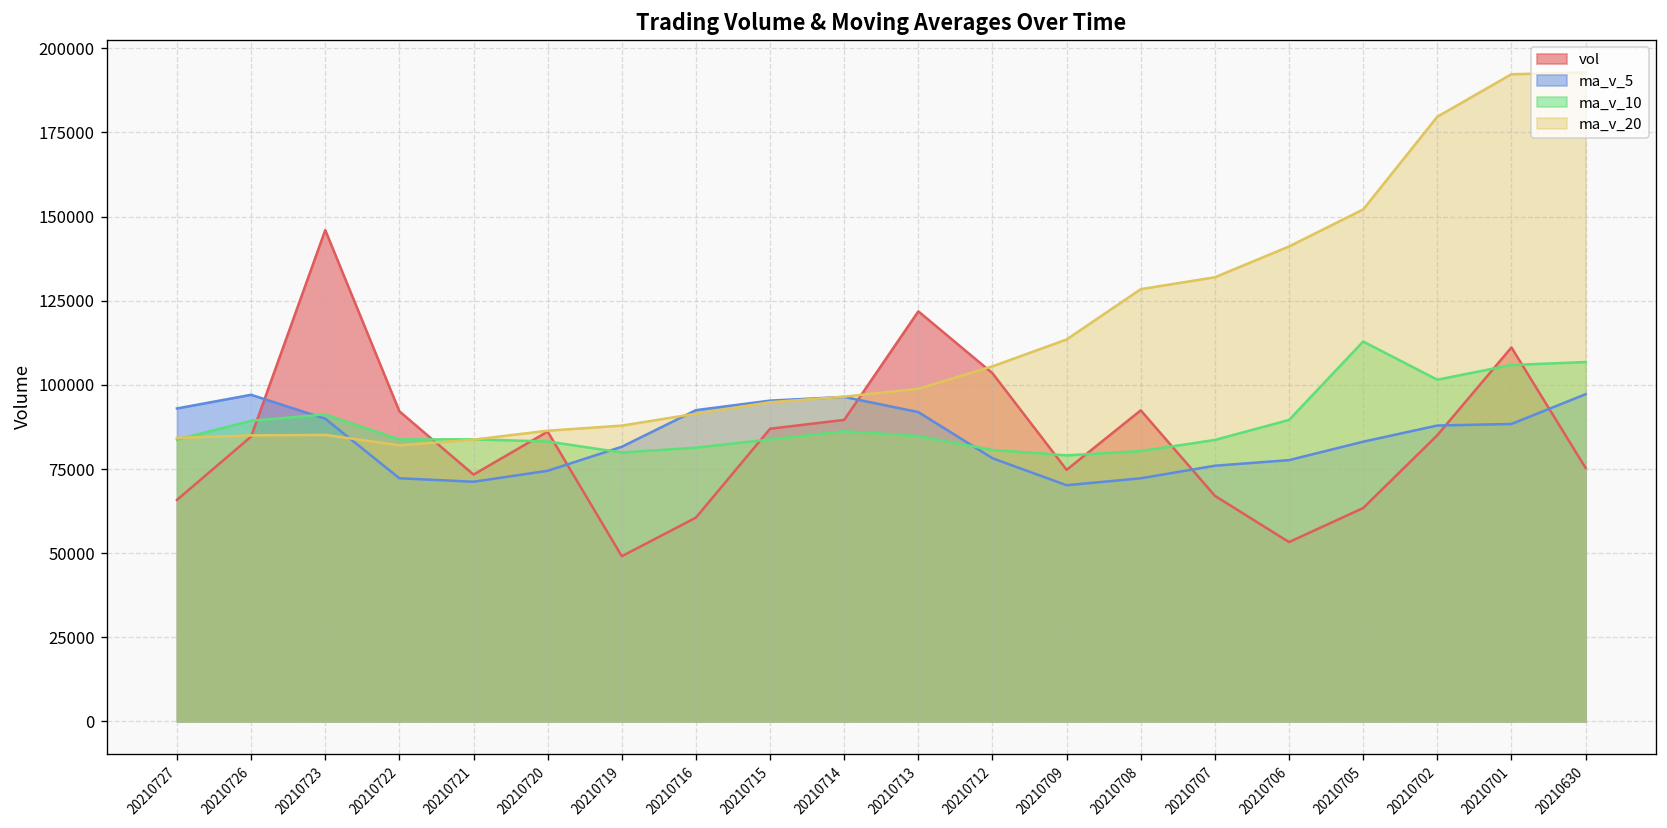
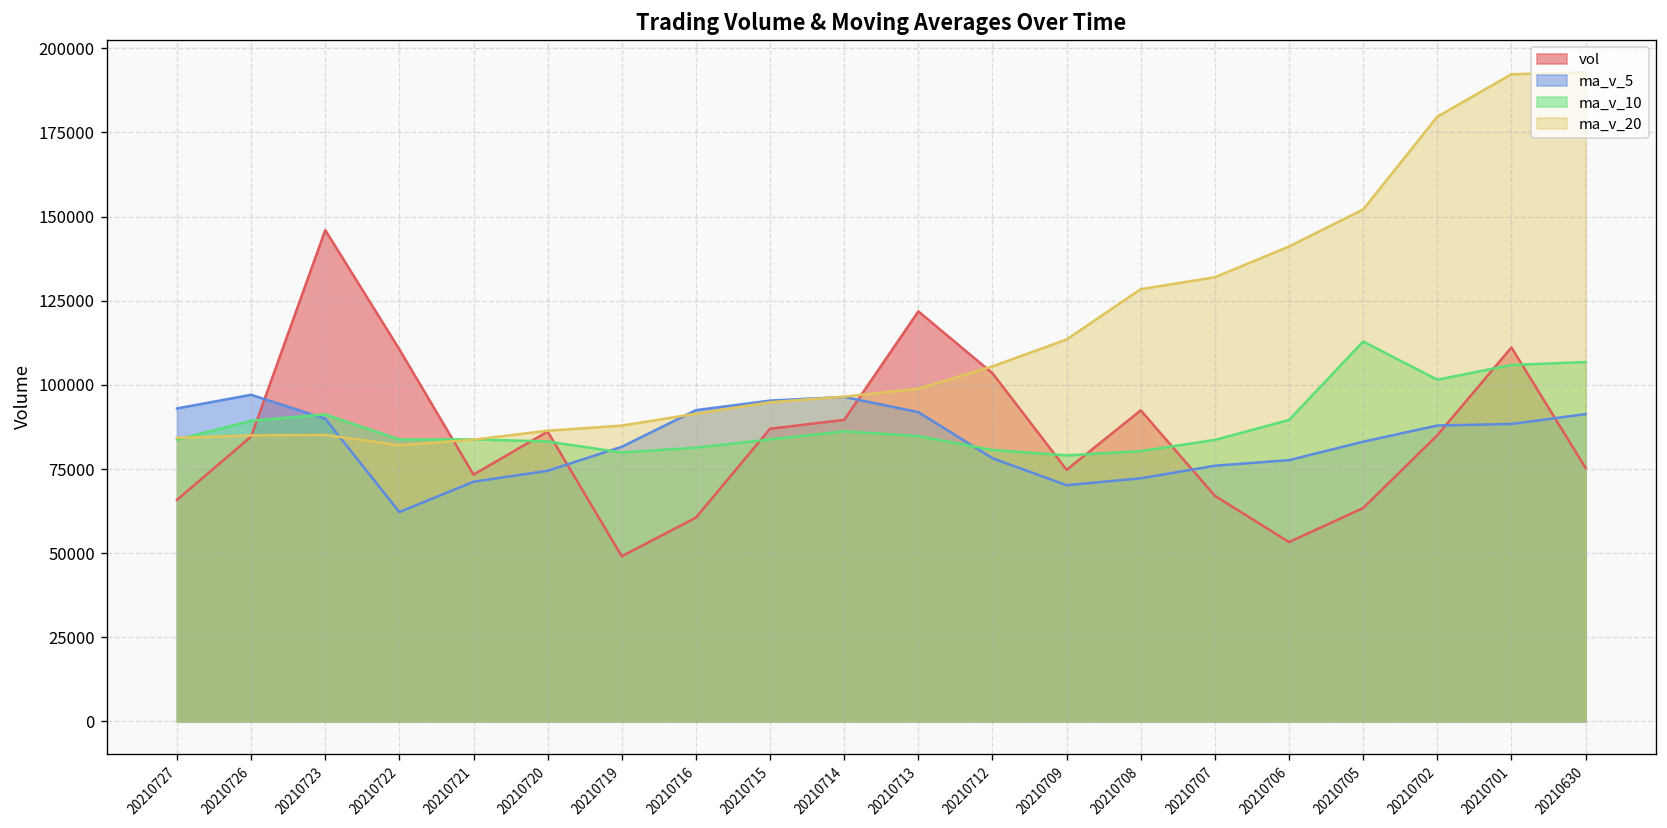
  {
    "vol": {
      "20210727": 66000,
      "20210723": 146000,
-     "20210722": 92000,
+     "20210722": 111000,
      "20210721": 73000,
      "20210719": 49000,
      "20210716": 61000,
      "20210715": 87000,
      "20210714": 90000,
      "20210713": 122000,
      "20210712": 103000,
      "20210709": 75000,
      "20210708": 92000,
      "20210707": 67000,
      "20210706": 53000,
      "20210705": 63000,
      "20210702": 85000,
      "20210701": 111000,
      "20210630": 75000
    },
    "ma_v_5": {
      "20210727": 93000,
      "20210726": 97000,
      "20210723": 90000,
-     "20210722": 72000,
+     "20210722": 62000,
      "20210721": 71000,
      "20210720": 74000,
      "20210719": 82000,
      "20210716": 92000,
      "20210713": 92000,
      "20210712": 78000,
      "20210709": 70000,
      "20210708": 72000,
      "20210707": 76000,
      "20210706": 78000,
      "20210705": 83000,
      "20210702": 88000,
      "20210701": 88000,
-     "20210630": 97000
+     "20210630": 91000
    },
    "ma_v_10": {
      "20210726": 89000,
      "20210723": 91000,
      "20210722": 84000,
      "20210720": 83000,
      "20210719": 80000,
      "20210716": 81000,
      "20210715": 84000,
      "20210714": 86000,
      "20210713": 85000,
      "20210712": 81000,
      "20210709": 79000,
      "20210708": 80000,
      "20210707": 84000,
      "20210706": 90000,
      "20210705": 113000,
      "20210702": 102000,
      "20210701": 106000,
      "20210630": 107000
    },
    "ma_v_20": {
      "20210723": 85000,
      "20210722": 82000,
      "20210719": 88000,
      "20210716": 91000,
      "20210713": 99000,
      "20210712": 106000,
      "20210709": 113000,
      "20210708": 128000,
      "20210707": 132000,
      "20210706": 141000,
      "20210705": 152000,
      "20210702": 180000,
      "20210701": 192000
    }
  }
